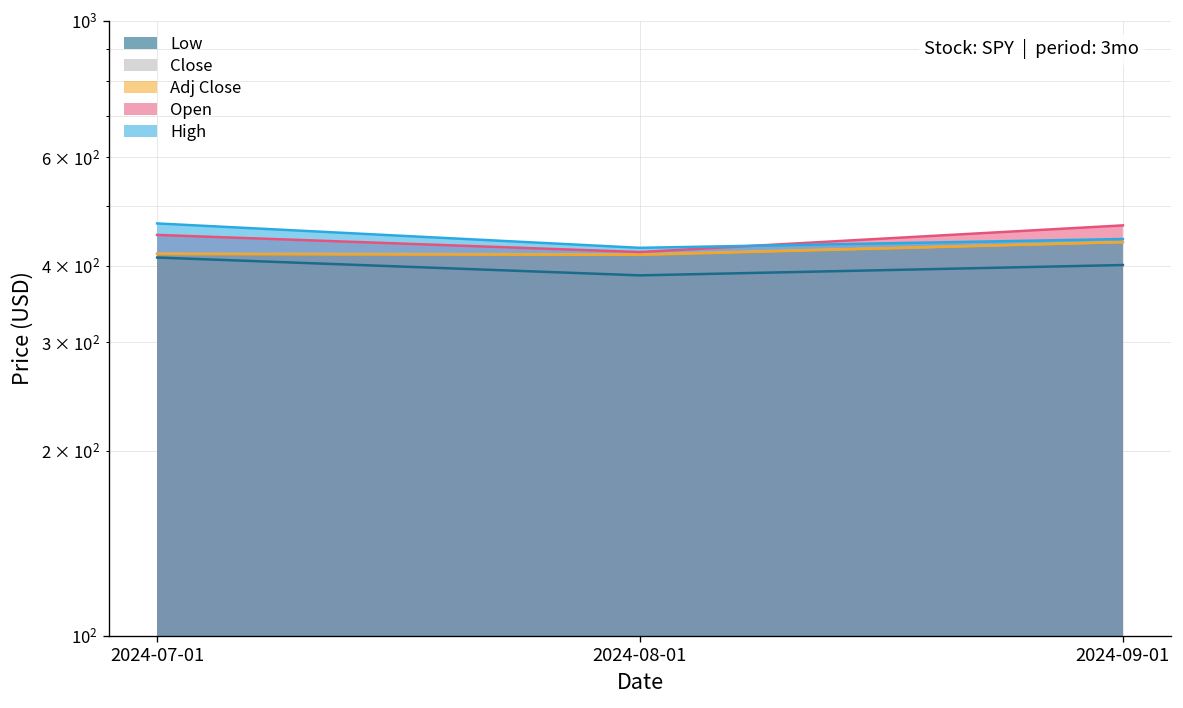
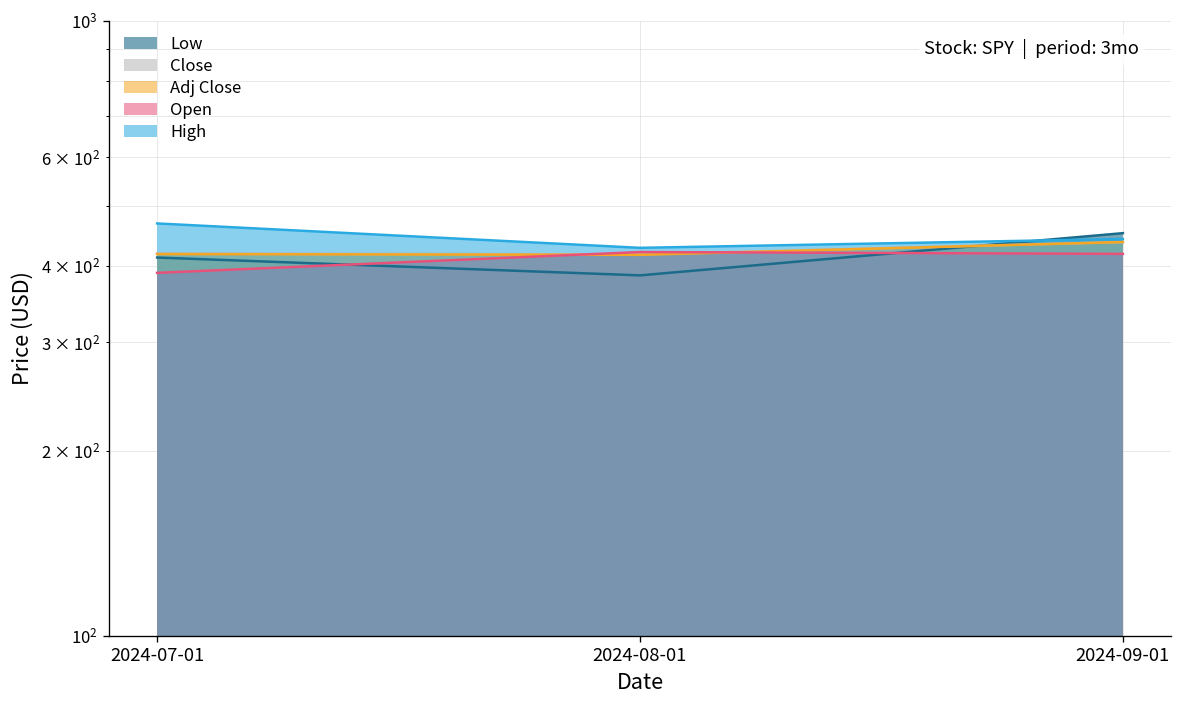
  {
    "Low": {
      "2024-07-01": 410,
      "2024-08-01": 390,
-     "2024-09-01": 400
+     "2024-09-01": 450
    },
    "Open": {
-     "2024-07-01": 450,
-     "2024-09-01": 460
+     "2024-07-01": 390,
+     "2024-09-01": 420
    },
    "High": {
      "2024-07-01": 470,
      "2024-08-01": 430
    }
  }
